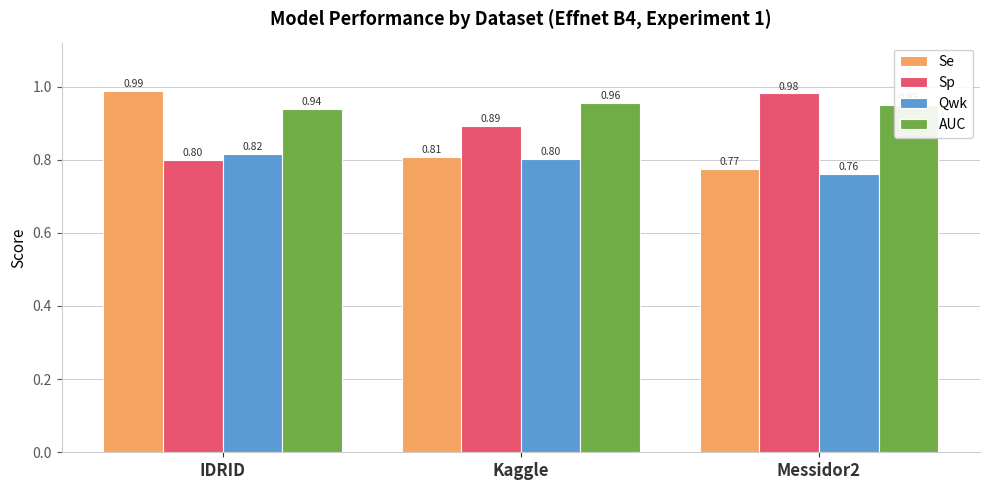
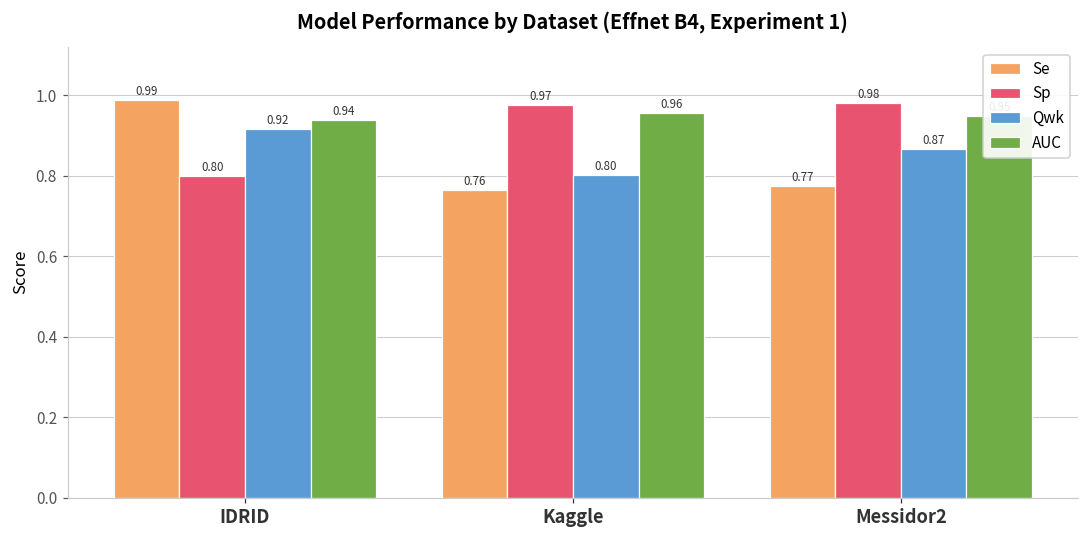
  {
    "Se": {
      "IDRID": 0.99,
-     "Kaggle": 0.81,
+     "Kaggle": 0.76,
      "Messidor2": 0.77
    },
    "Sp": {
      "IDRID": 0.80,
-     "Kaggle": 0.89,
+     "Kaggle": 0.97,
      "Messidor2": 0.98
    },
    "Qwk": {
-     "IDRID": 0.82,
+     "IDRID": 0.92,
      "Kaggle": 0.80,
-     "Messidor2": 0.76
+     "Messidor2": 0.87
    },
    "AUC": {
      "IDRID": 0.94,
      "Kaggle": 0.96
    }
  }
